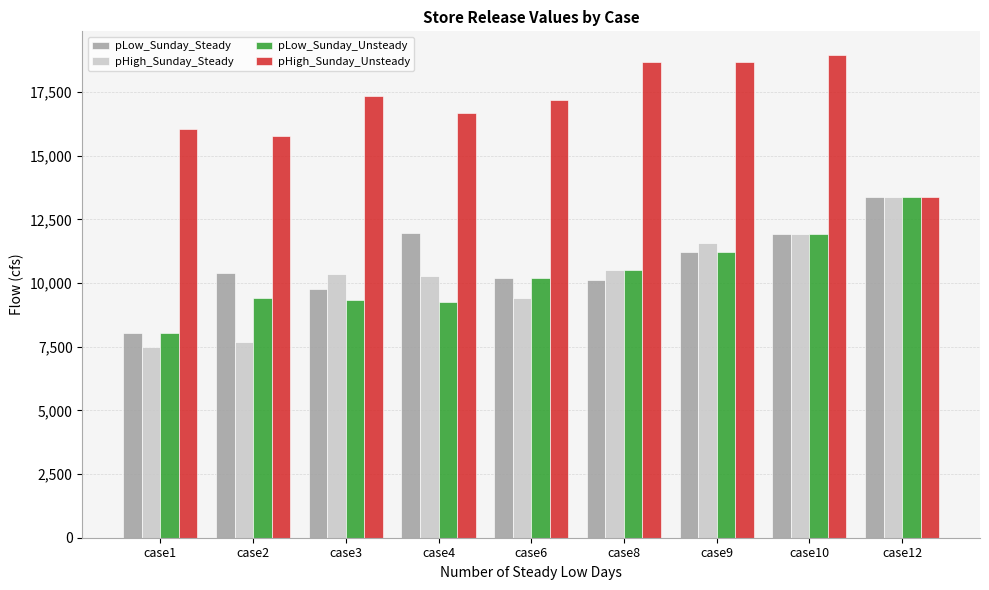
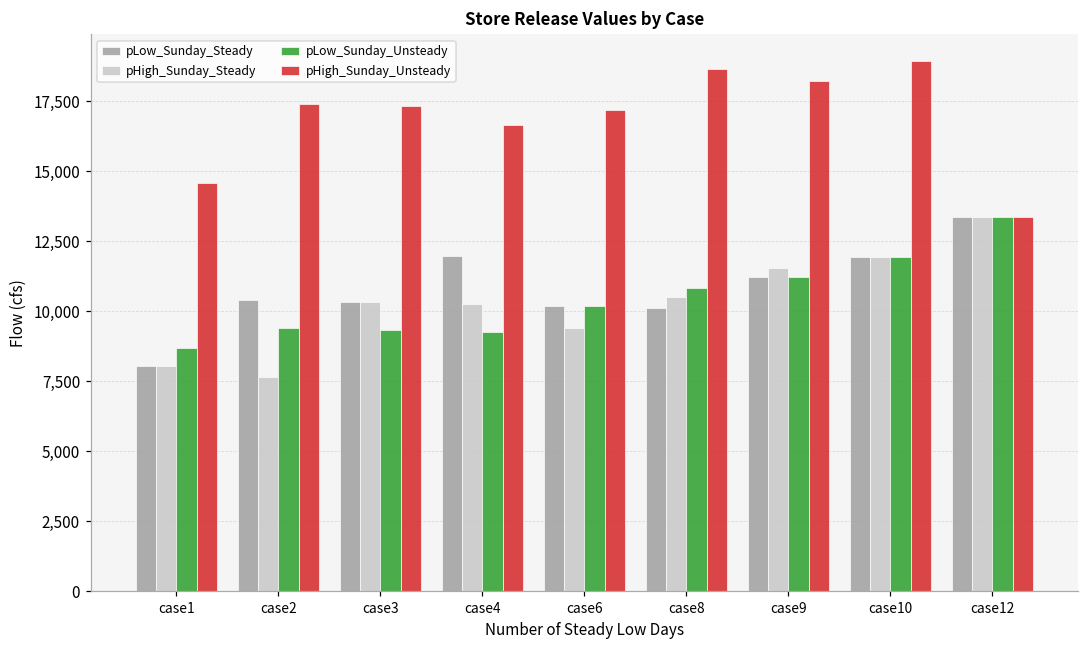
  {
    "pLow_Sunday_Steady": {
      "case1": "8,100",
      "case2": "10,400",
-     "case3": "9,800",
+     "case3": "10,300",
      "case4": "12,000",
      "case6": "10,200",
      "case8": "10,100",
      "case9": "11,200",
      "case10": "11,900",
      "case12": "13,400"
    },
    "pHigh_Sunday_Steady": {
-     "case1": "7,500",
+     "case1": "8,100",
      "case2": "7,700",
      "case3": "10,300",
      "case4": "10,300",
      "case6": "9,400",
      "case8": "10,500",
      "case9": "11,600",
      "case10": "11,900",
      "case12": "13,400"
    },
    "pLow_Sunday_Unsteady": {
-     "case1": "8,100",
+     "case1": "8,700",
      "case2": "9,400",
      "case3": "9,300",
      "case4": "9,300",
      "case6": "10,200",
-     "case8": "10,500",
+     "case8": "10,800",
      "case9": "11,200",
      "case10": "11,900",
      "case12": "13,400"
    },
    "pHigh_Sunday_Unsteady": {
-     "case1": "16,100",
-     "case2": "15,800",
+     "case1": "14,600",
+     "case2": "17,400",
      "case3": "17,300",
      "case4": "16,700",
      "case6": "17,200",
      "case8": "18,700",
-     "case9": "18,700",
+     "case9": "18,200",
      "case10": "18,900",
      "case12": "13,400"
    }
  }
